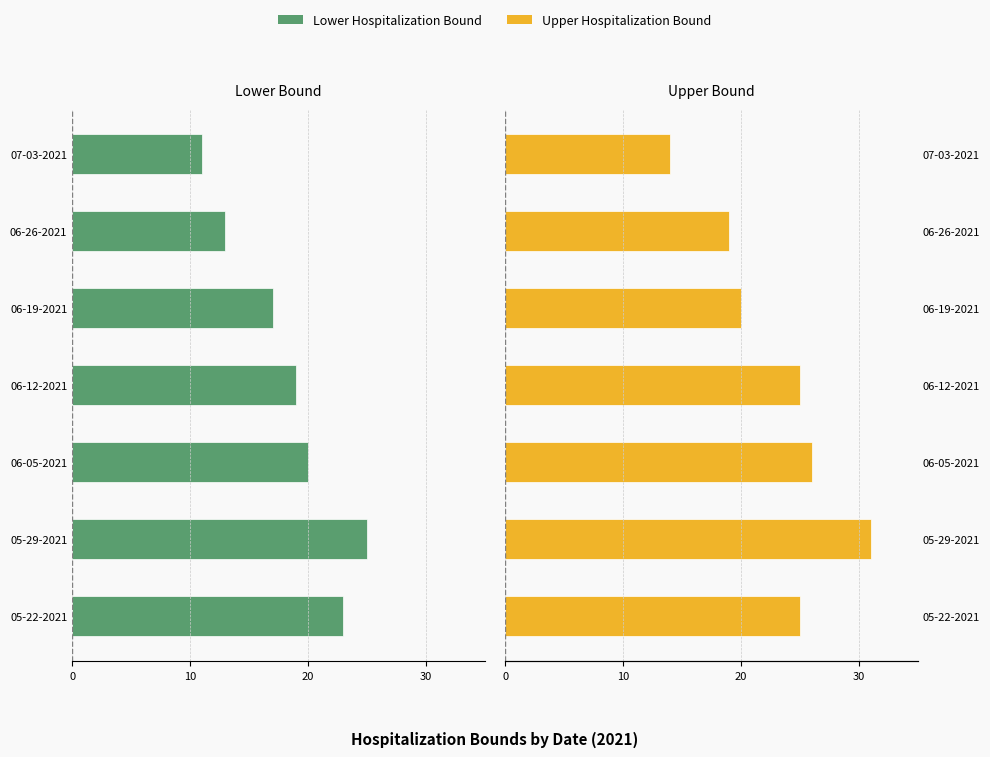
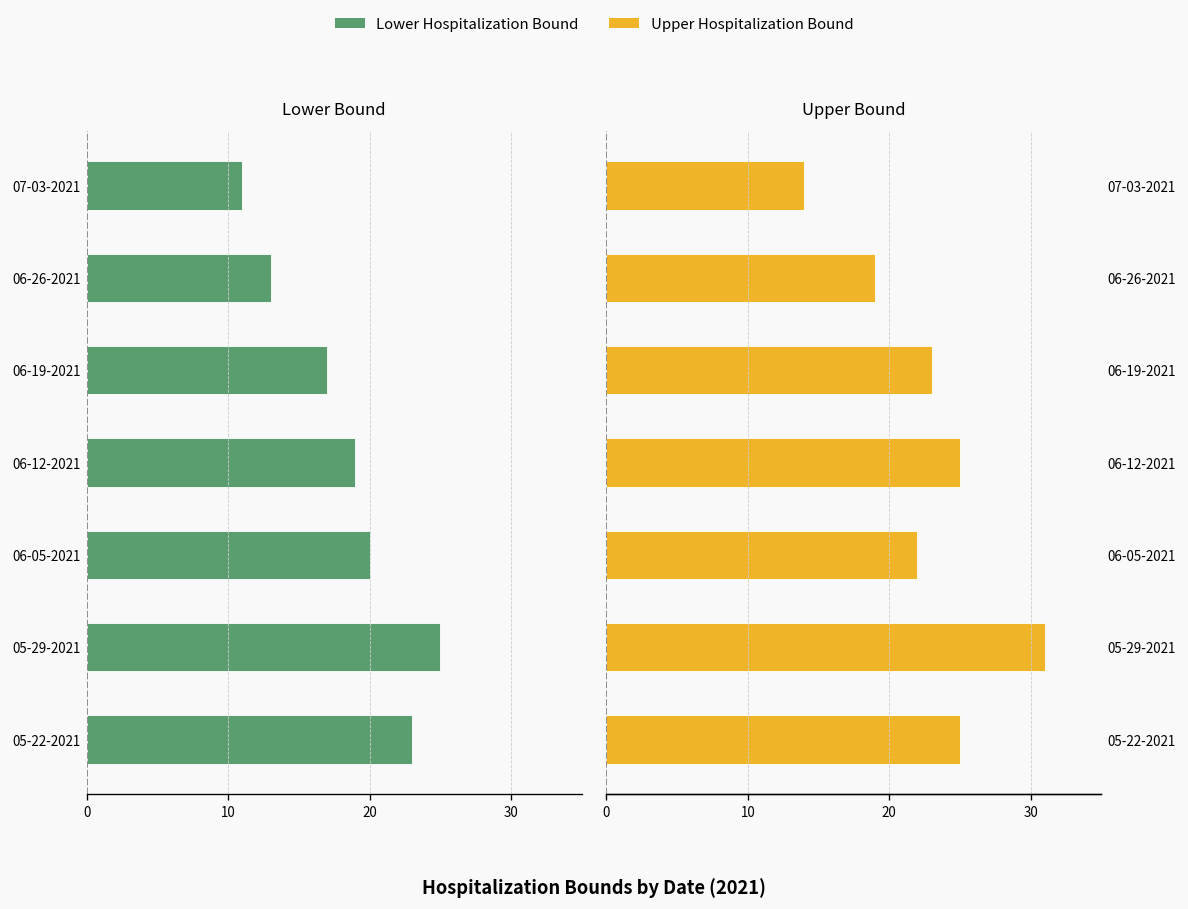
  {
    "Upper Bound": {
      "07-03-2021": 14,
      "06-26-2021": 19,
-     "06-19-2021": 20,
+     "06-19-2021": 23,
      "06-12-2021": 25,
-     "06-05-2021": 26,
+     "06-05-2021": 22,
      "05-29-2021": 31,
      "05-22-2021": 25
    }
  }
